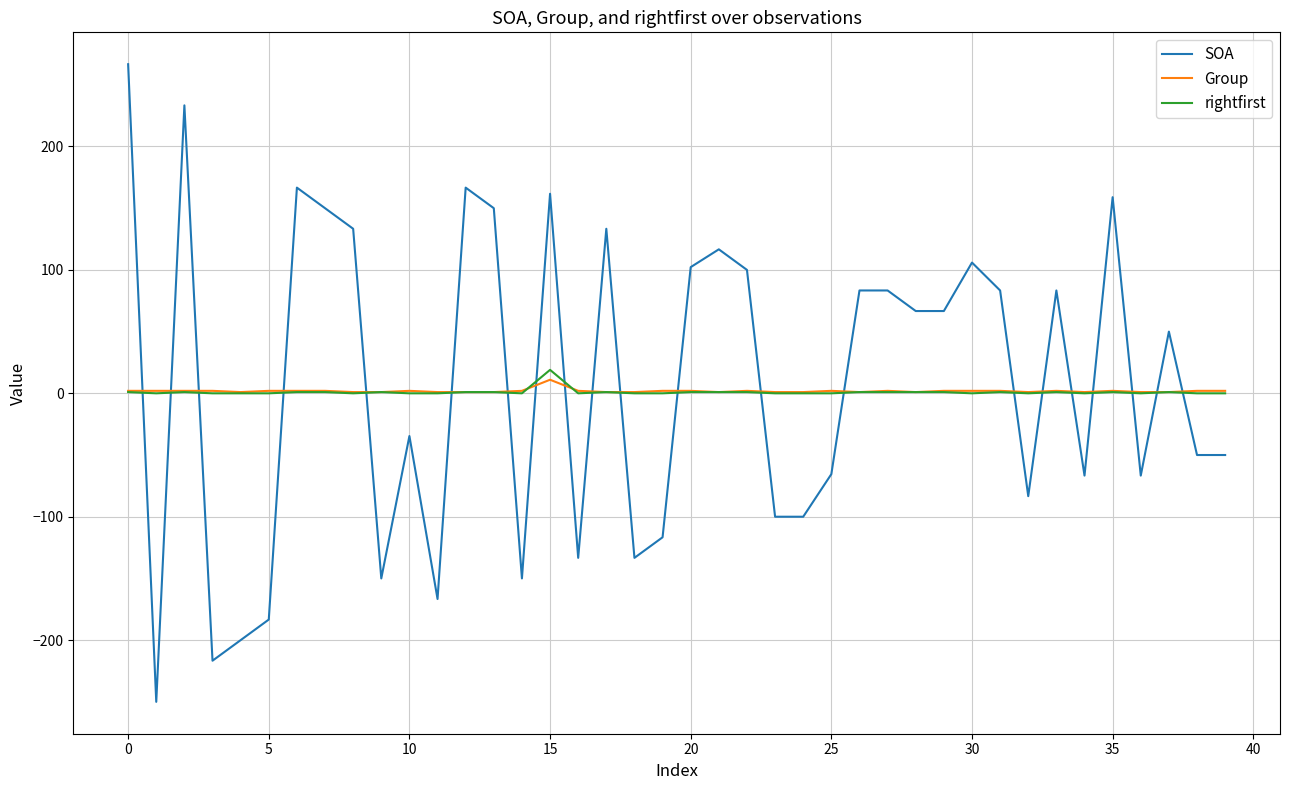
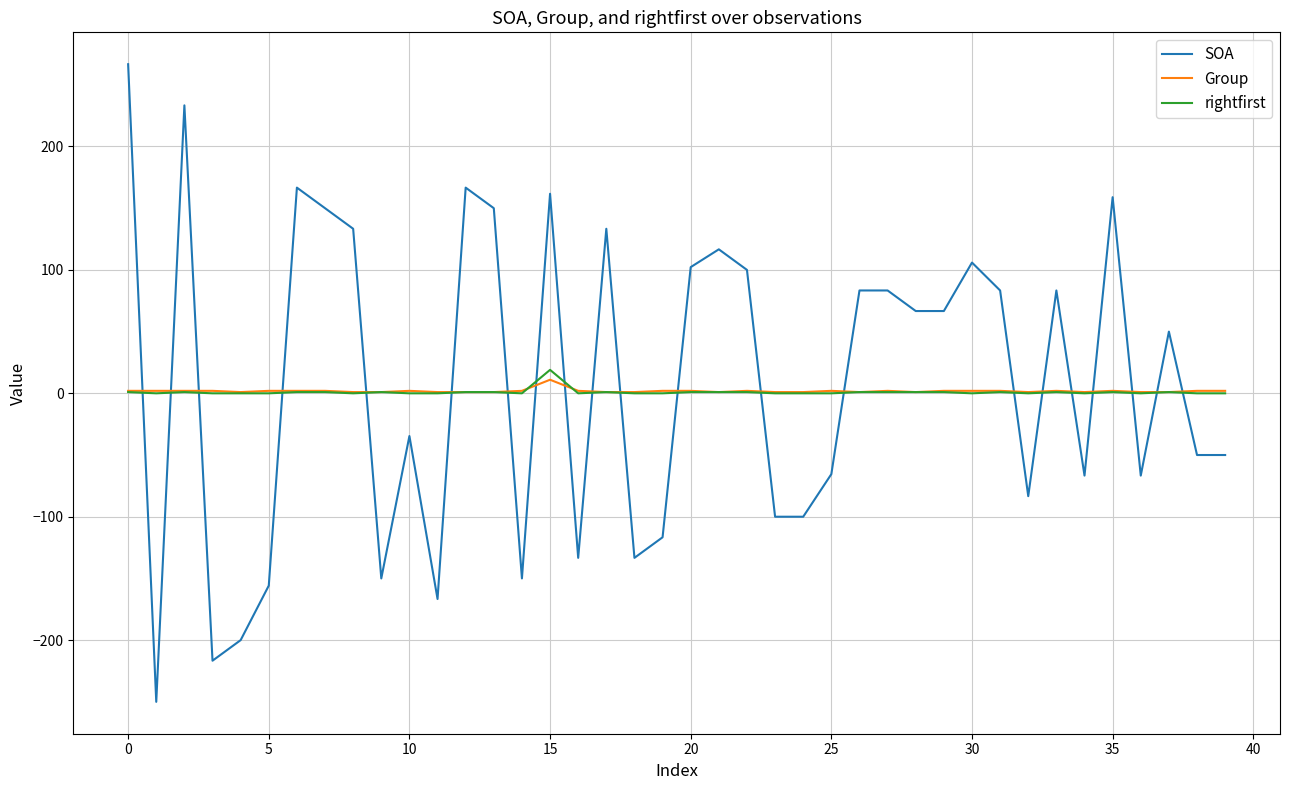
  {
    "SOA": {
      "0": 267,
-     "5": -183,
+     "5": -156,
      "10": -35,
      "15": 162,
      "20": 102,
      "25": -65,
      "30": 106,
      "35": 159
    },
    "Group": {
      "15": 11
    },
    "rightfirst": {
      "15": 19
    }
  }
